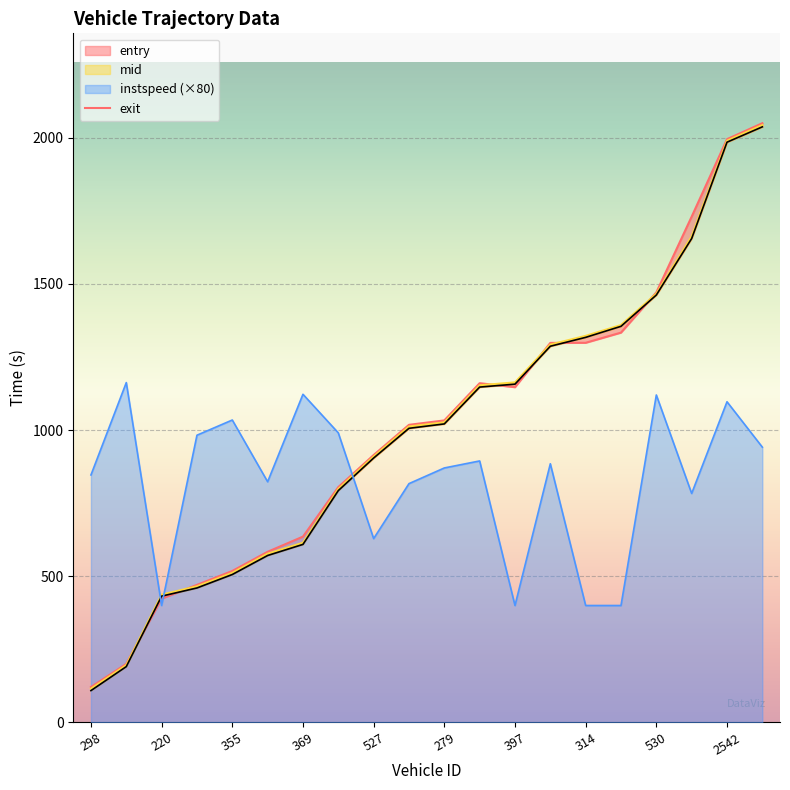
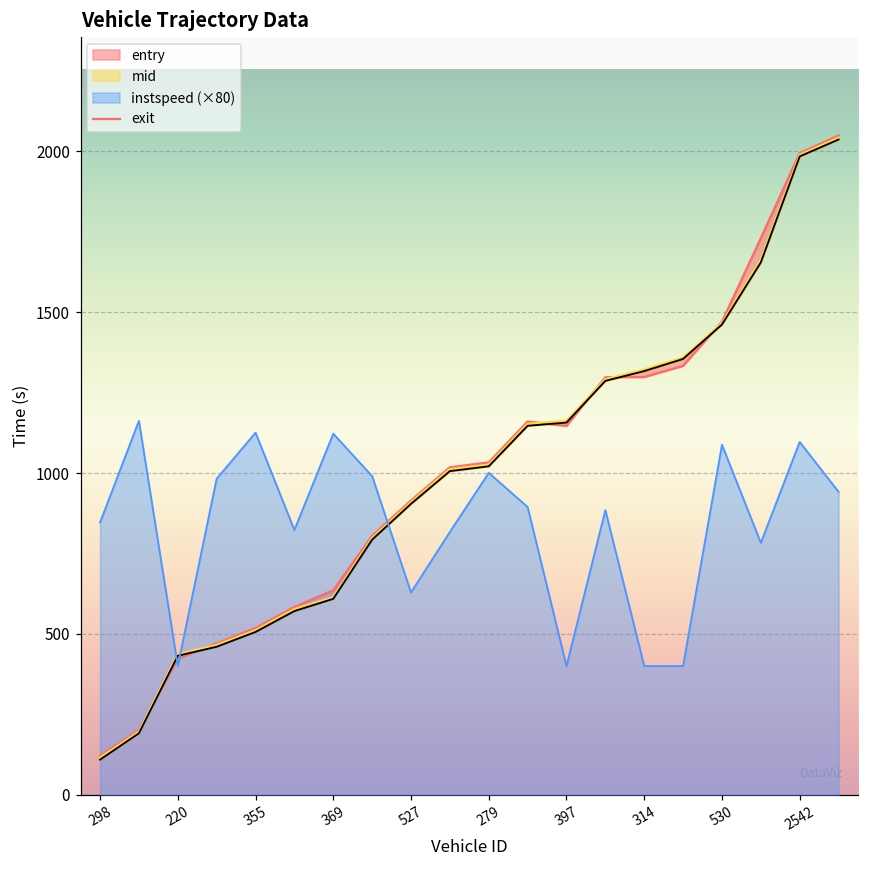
  {
    "instspeed (×80)": {
      "298": 850,
      "220": 400,
-     "355": 1030,
+     "355": 1130,
      "369": 1120,
      "527": 630,
-     "279": 870,
+     "279": 1000,
      "397": 400,
      "314": 400,
-     "530": 1120,
+     "530": 1090,
      "2542": 1100
    }
  }
